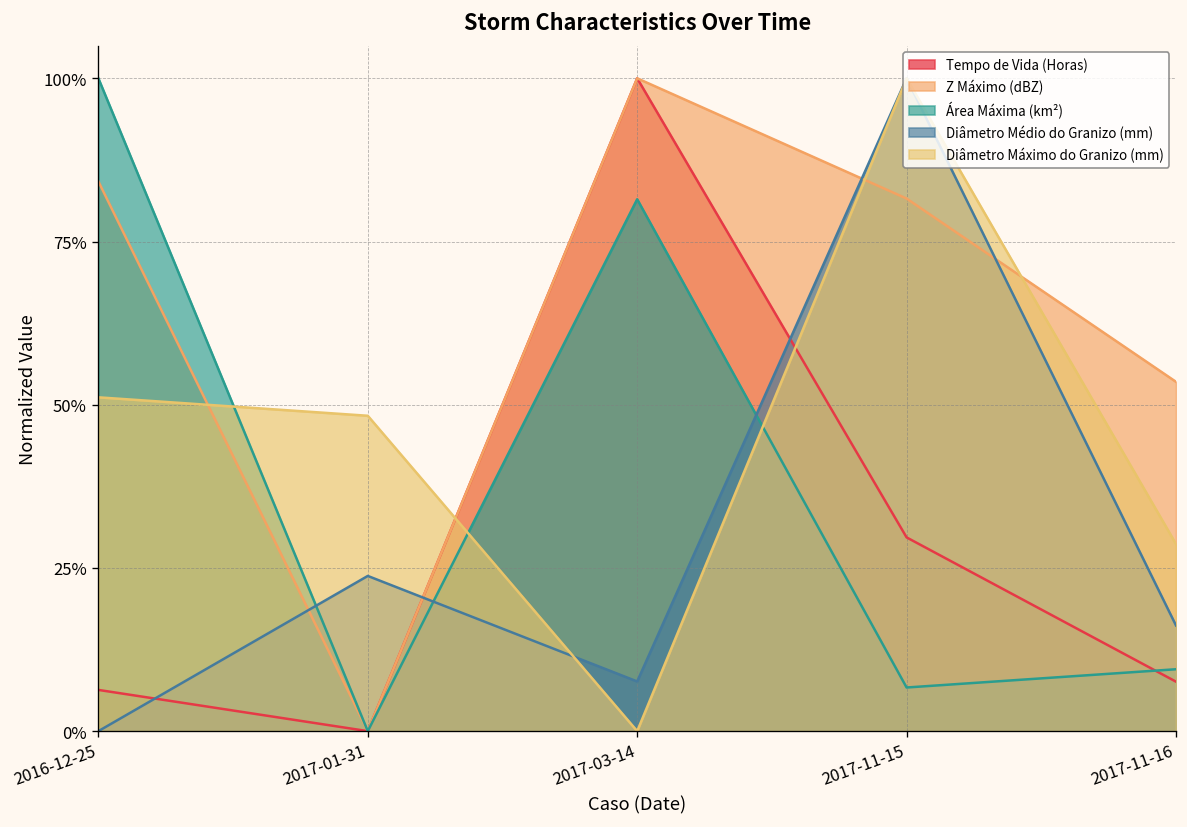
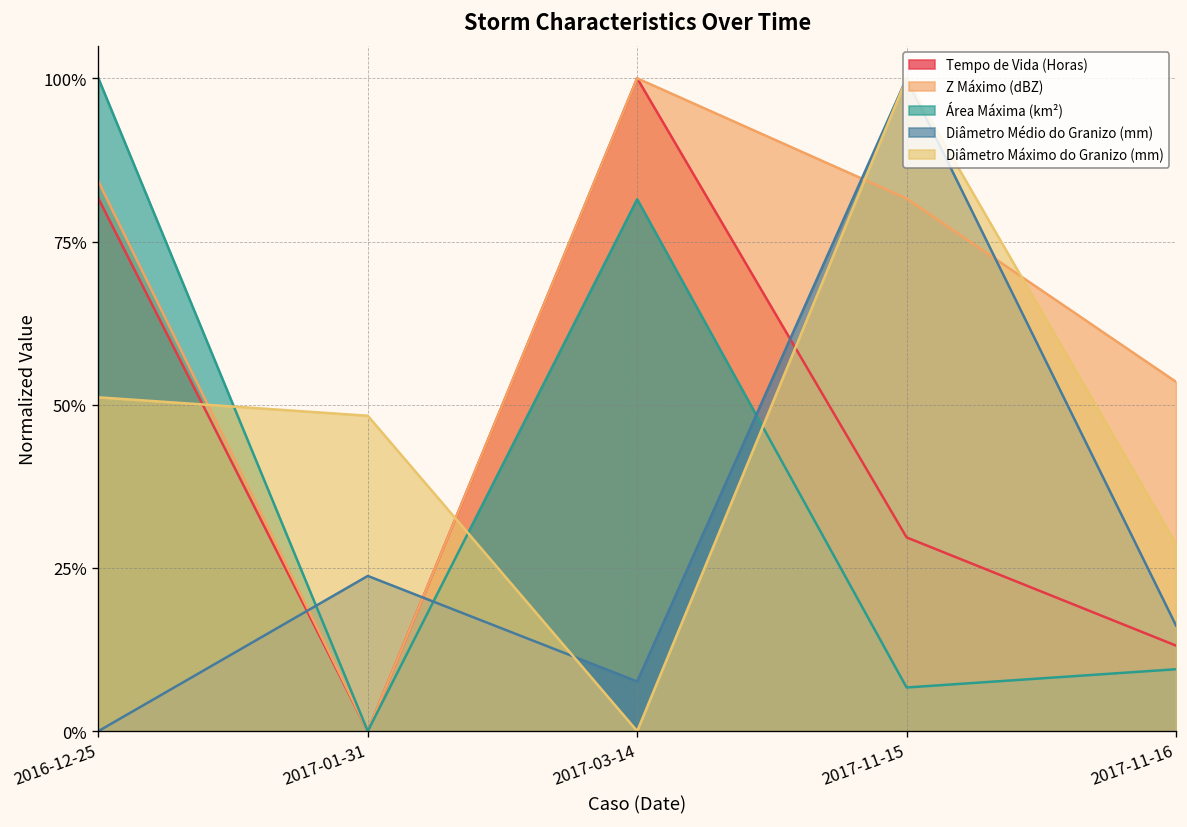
  {
    "Tempo de Vida (Horas)": {
-     "2016-12-25": "6%",
+     "2016-12-25": "82%",
      "2017-11-15": "30%",
-     "2017-11-16": "8%"
+     "2017-11-16": "13%"
    }
  }
